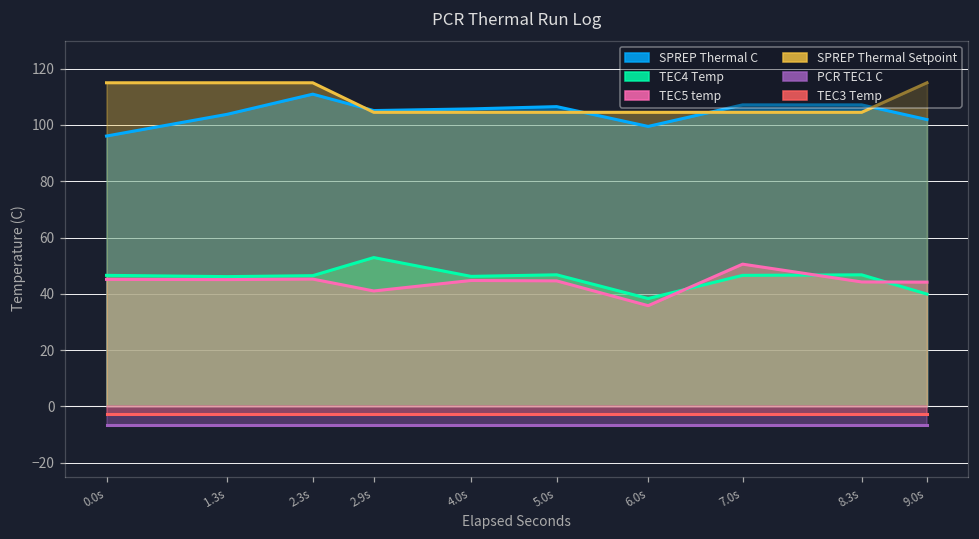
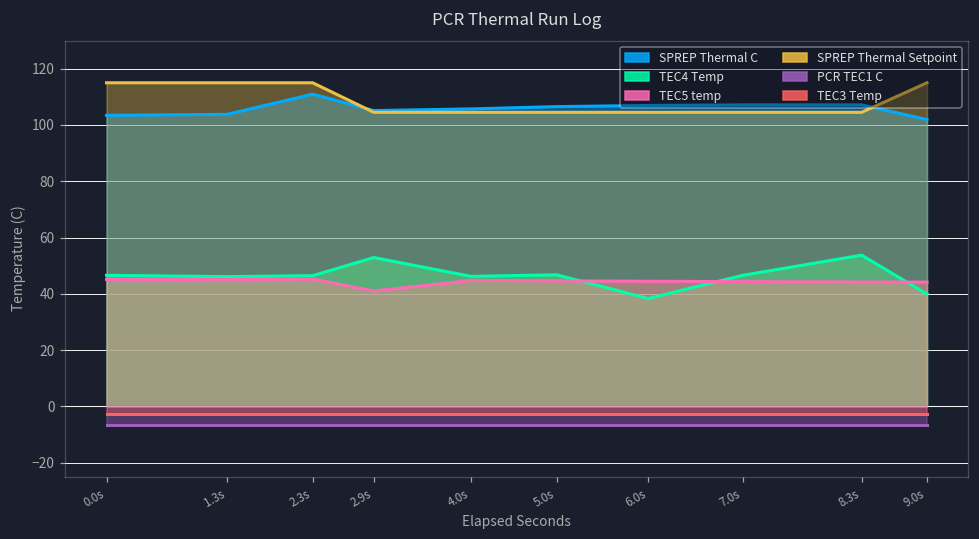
  {
    "SPREP Thermal C": {
-     "0.0s": 96,
+     "0.0s": 103,
      "1.3s": 104,
      "2.3s": 111,
      "4.0s": 106,
      "5.0s": 107,
-     "6.0s": 99,
+     "6.0s": 107,
      "7.0s": 107,
      "8.3s": 107,
      "9.0s": 102
    },
    "TEC4 Temp": {
      "0.0s": 47,
      "1.3s": 46,
      "2.3s": 46,
      "2.9s": 53,
      "4.0s": 46,
      "5.0s": 47,
      "6.0s": 38,
      "7.0s": 47,
-     "8.3s": 47,
+     "8.3s": 54,
      "9.0s": 40
    },
    "TEC5 temp": {
      "0.0s": 45,
      "1.3s": 45,
      "2.3s": 45,
      "2.9s": 41,
      "4.0s": 45,
      "5.0s": 45,
-     "6.0s": 36,
-     "7.0s": 51,
+     "6.0s": 44,
+     "7.0s": 44,
      "8.3s": 44,
      "9.0s": 44
    }
  }
